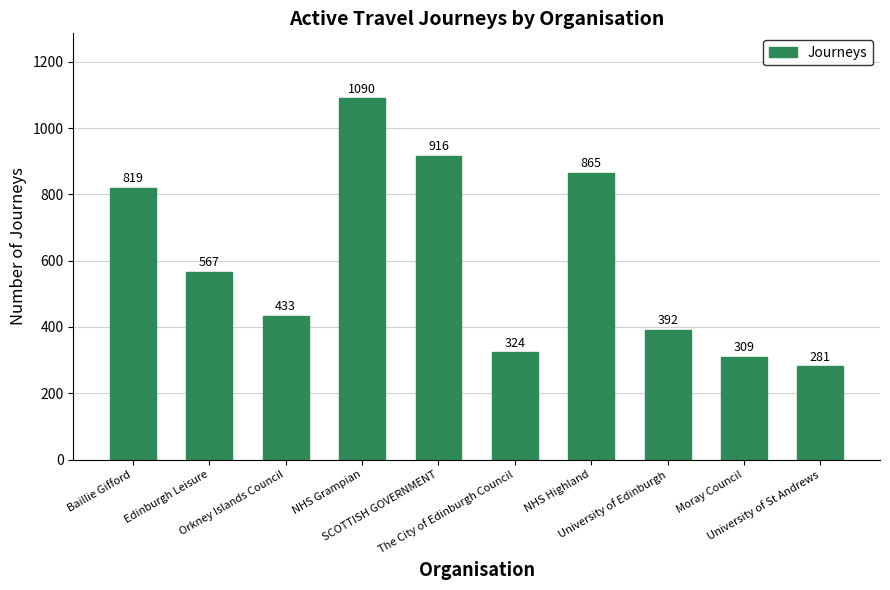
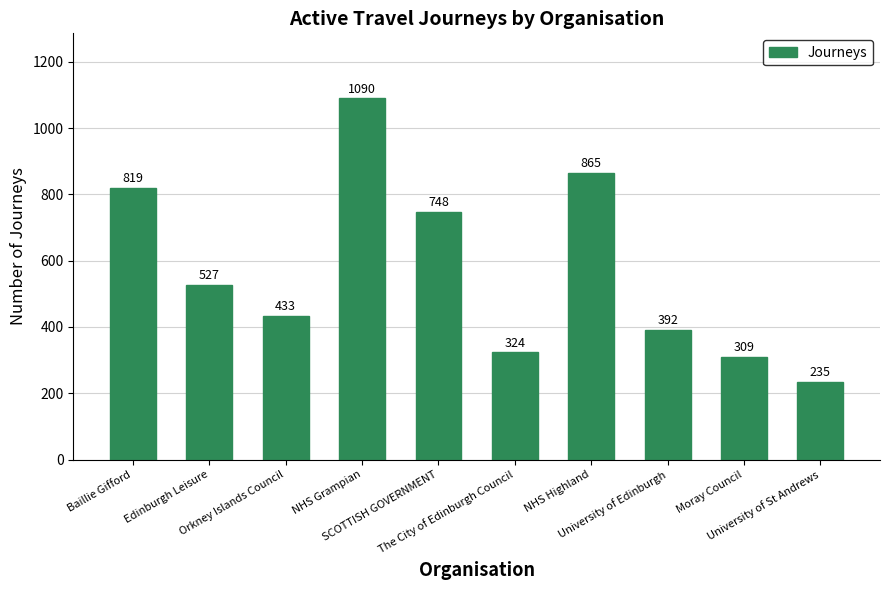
  {
    "Baillie Gifford": 819,
-   "Edinburgh Leisure": 567,
+   "Edinburgh Leisure": 527,
    "Orkney Islands Council": 433,
    "NHS Grampian": 1090,
-   "SCOTTISH GOVERNMENT": 916,
+   "SCOTTISH GOVERNMENT": 748,
    "The City of Edinburgh Council": 324,
    "NHS Highland": 865,
    "University of Edinburgh": 392,
    "Moray Council": 309,
-   "University of St Andrews": 281
+   "University of St Andrews": 235
  }
